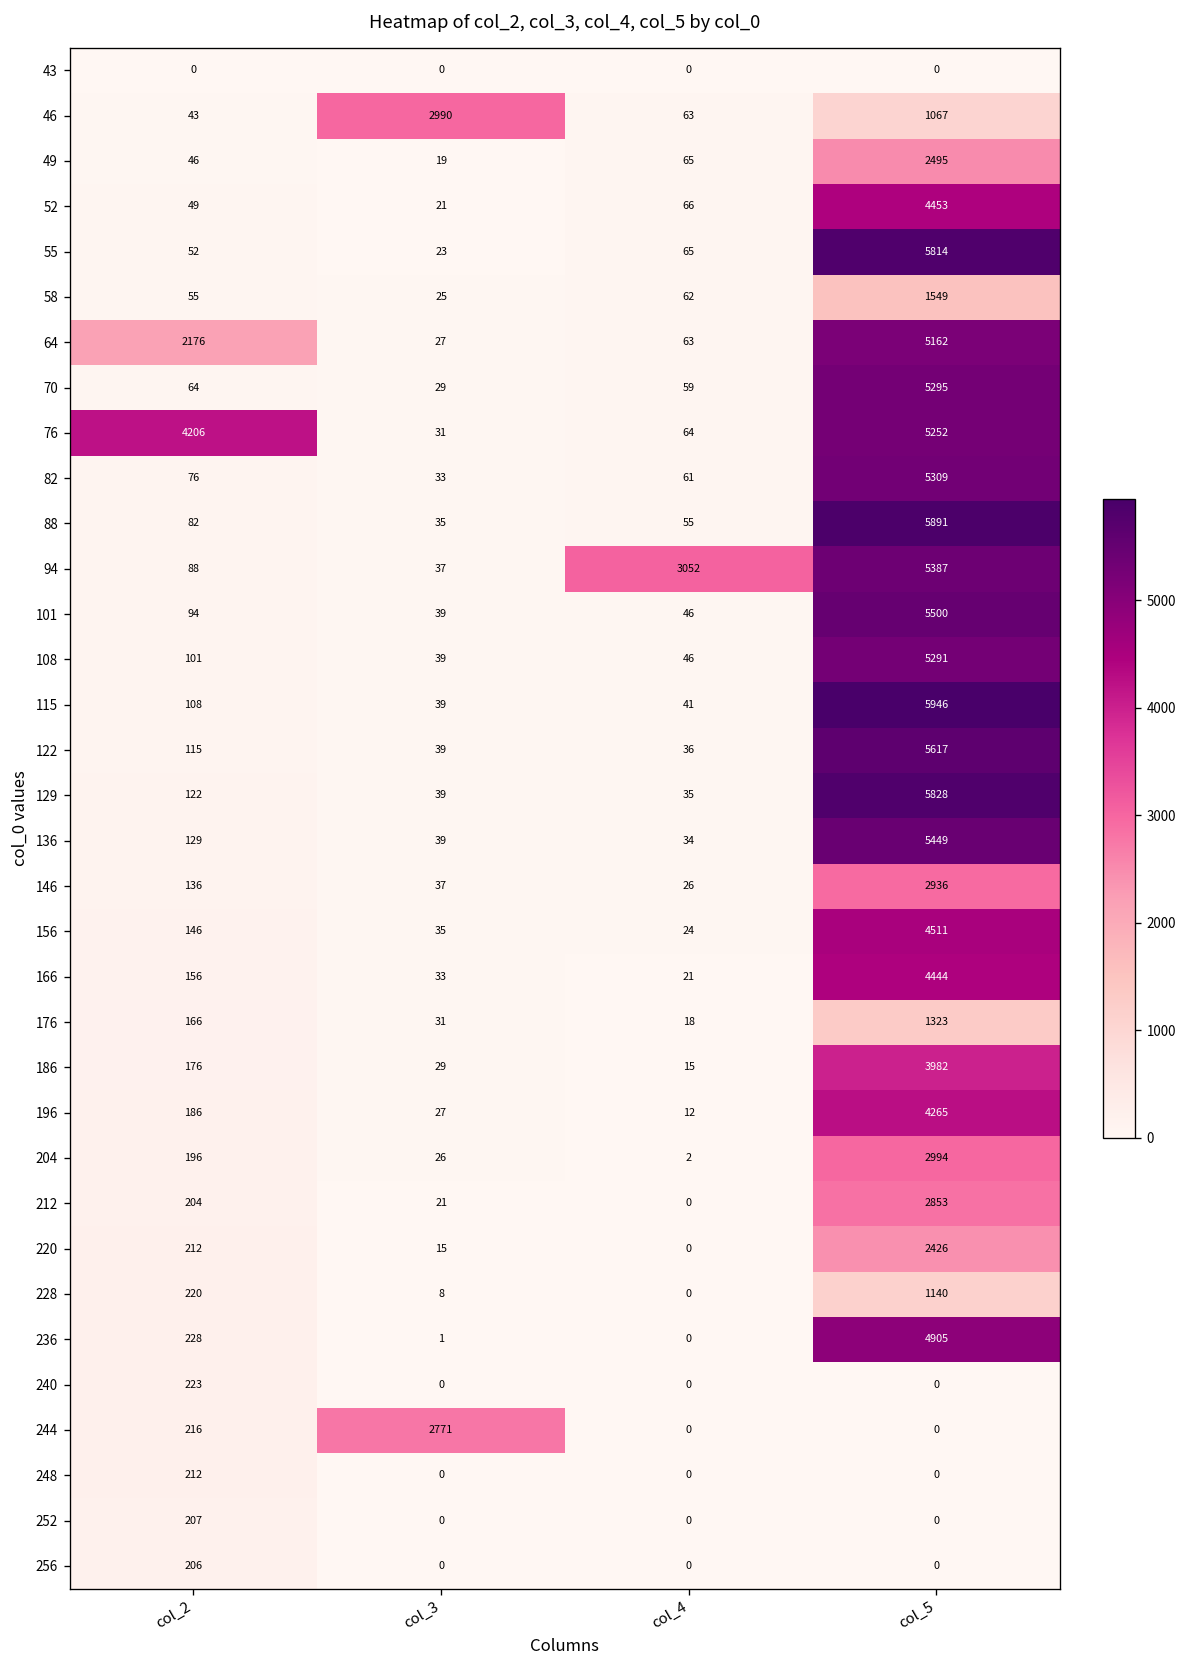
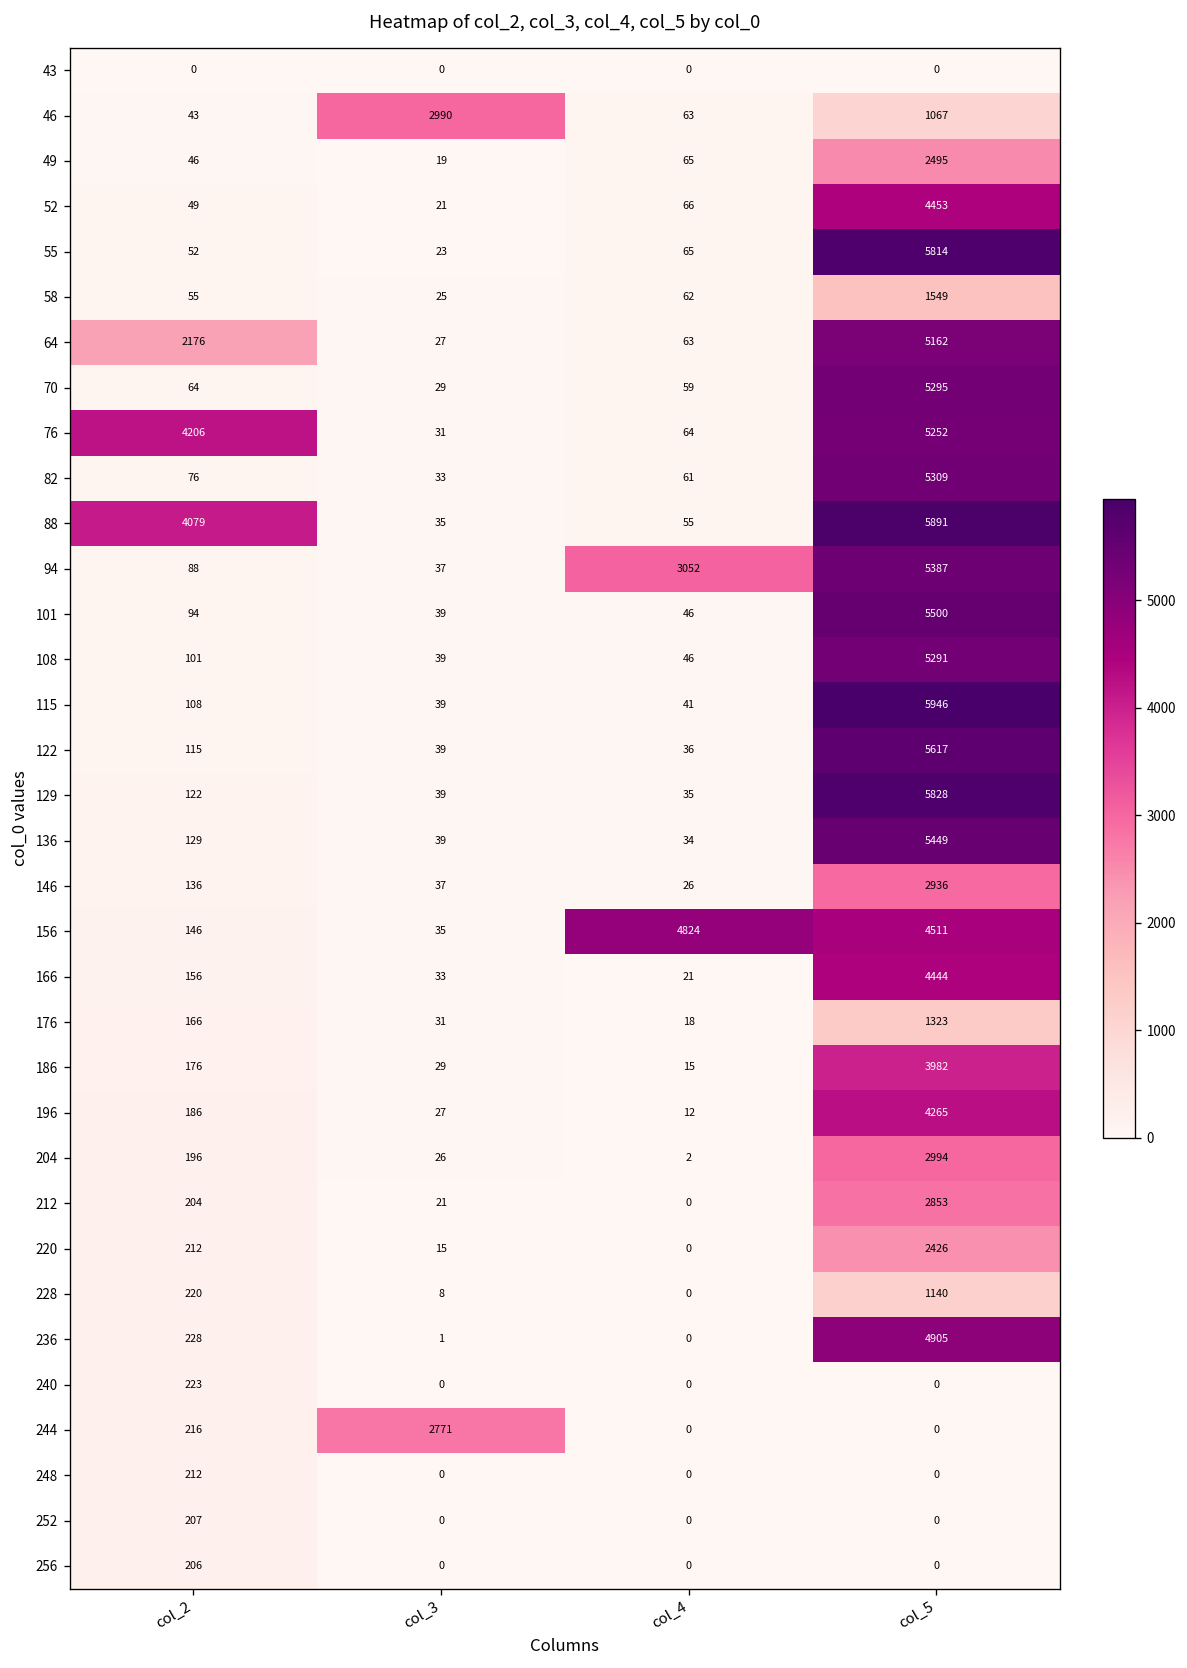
  {
    "43": {
      "col_2": 0,
      "col_3": 0,
      "col_4": 0,
      "col_5": 0
    },
    "46": {
      "col_2": 43,
      "col_3": 2990,
      "col_4": 63,
      "col_5": 1067
    },
    "49": {
      "col_2": 46,
      "col_3": 19,
      "col_4": 65,
      "col_5": 2495
    },
    "52": {
      "col_2": 49,
      "col_3": 21,
      "col_4": 66,
      "col_5": 4453
    },
    "55": {
      "col_2": 52,
      "col_3": 23,
      "col_4": 65,
      "col_5": 5814
    },
    "58": {
      "col_2": 55,
      "col_3": 25,
      "col_4": 62,
      "col_5": 1549
    },
    "64": {
      "col_2": 2176,
      "col_3": 27,
      "col_4": 63,
      "col_5": 5162
    },
    "70": {
      "col_2": 64,
      "col_3": 29,
      "col_4": 59,
      "col_5": 5295
    },
    "76": {
      "col_2": 4206,
      "col_3": 31,
      "col_4": 64,
      "col_5": 5252
    },
    "82": {
      "col_2": 76,
      "col_3": 33,
      "col_4": 61,
      "col_5": 5309
    },
    "88": {
-     "col_2": 82,
+     "col_2": 4079,
      "col_3": 35,
      "col_4": 55,
      "col_5": 5891
    },
    "94": {
      "col_2": 88,
      "col_3": 37,
      "col_4": 3052,
      "col_5": 5387
    },
    "101": {
      "col_2": 94,
      "col_3": 39,
      "col_4": 46,
      "col_5": 5500
    },
    "108": {
      "col_2": 101,
      "col_3": 39,
      "col_4": 46,
      "col_5": 5291
    },
    "115": {
      "col_2": 108,
      "col_3": 39,
      "col_4": 41,
      "col_5": 5946
    },
    "122": {
      "col_2": 115,
      "col_3": 39,
      "col_4": 36,
      "col_5": 5617
    },
    "129": {
      "col_2": 122,
      "col_3": 39,
      "col_4": 35,
      "col_5": 5828
    },
    "136": {
      "col_2": 129,
      "col_3": 39,
      "col_4": 34,
      "col_5": 5449
    },
    "146": {
      "col_2": 136,
      "col_3": 37,
      "col_4": 26,
      "col_5": 2936
    },
    "156": {
      "col_2": 146,
      "col_3": 35,
-     "col_4": 24,
+     "col_4": 4824,
      "col_5": 4511
    },
    "166": {
      "col_2": 156,
      "col_3": 33,
      "col_4": 21,
      "col_5": 4444
    },
    "176": {
      "col_2": 166,
      "col_3": 31,
      "col_4": 18,
      "col_5": 1323
    },
    "186": {
      "col_2": 176,
      "col_3": 29,
      "col_4": 15,
      "col_5": 3982
    },
    "196": {
      "col_2": 186,
      "col_3": 27,
      "col_4": 12,
      "col_5": 4265
    },
    "204": {
      "col_2": 196,
      "col_3": 26,
      "col_4": 2,
      "col_5": 2994
    },
    "212": {
      "col_2": 204,
      "col_3": 21,
      "col_4": 0,
      "col_5": 2853
    },
    "220": {
      "col_2": 212,
      "col_3": 15,
      "col_4": 0,
      "col_5": 2426
    },
    "228": {
      "col_2": 220,
      "col_3": 8,
      "col_4": 0,
      "col_5": 1140
    },
    "236": {
      "col_2": 228,
      "col_3": 1,
      "col_4": 0,
      "col_5": 4905
    },
    "240": {
      "col_2": 223,
      "col_3": 0,
      "col_4": 0,
      "col_5": 0
    },
    "244": {
      "col_2": 216,
      "col_3": 2771,
      "col_4": 0,
      "col_5": 0
    },
    "248": {
      "col_2": 212,
      "col_3": 0,
      "col_4": 0,
      "col_5": 0
    },
    "252": {
      "col_2": 207,
      "col_3": 0,
      "col_4": 0,
      "col_5": 0
    },
    "256": {
      "col_2": 206,
      "col_3": 0,
      "col_4": 0,
      "col_5": 0
    }
  }
